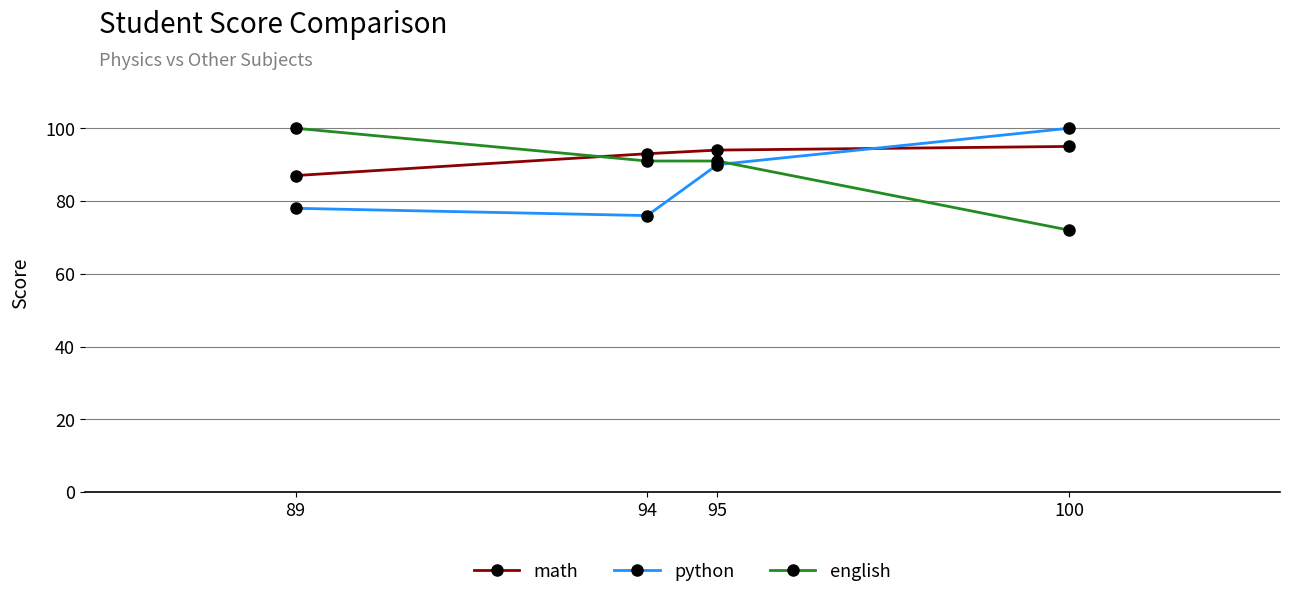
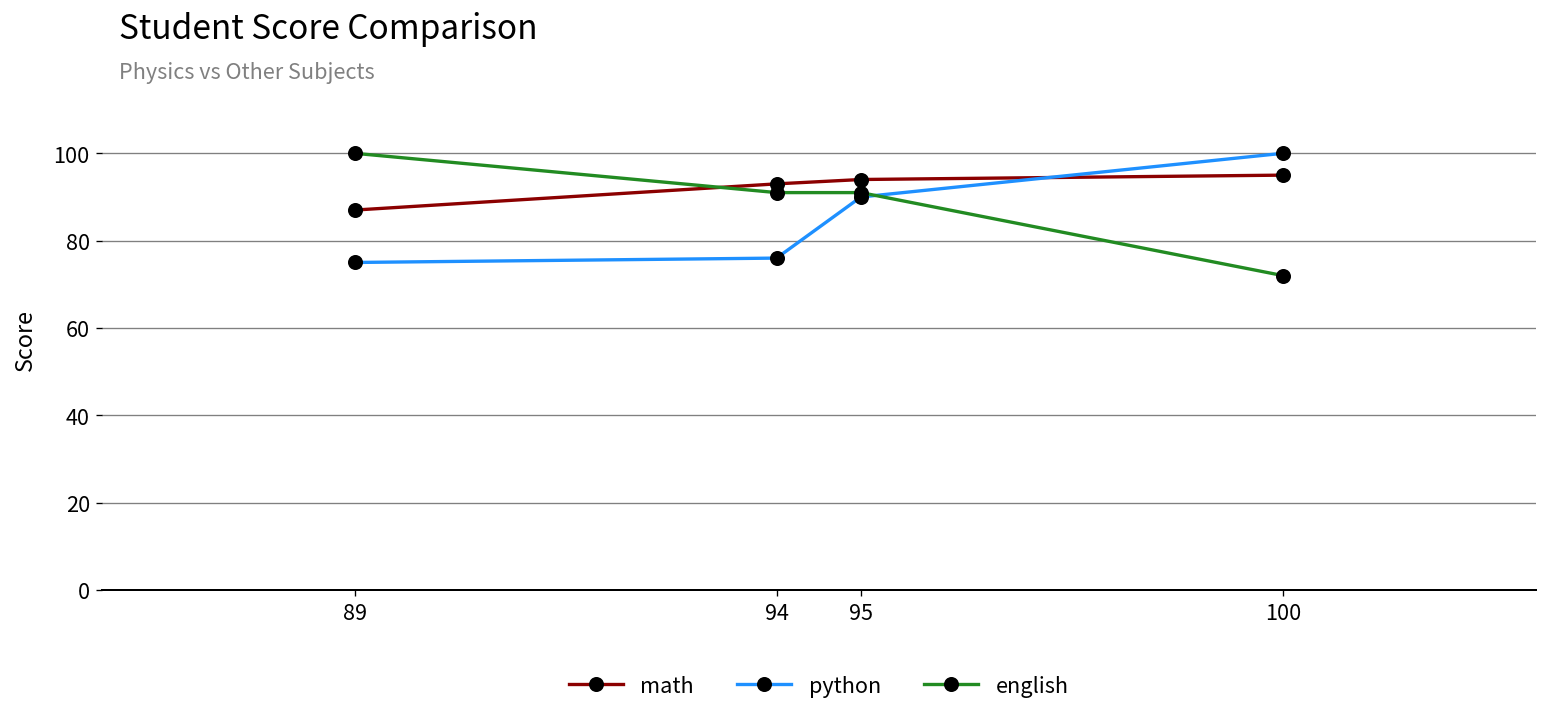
  {
    "math": {
      "89": 87,
      "94": 93,
      "95": 94,
      "100": 95
    },
    "python": {
-     "89": 78,
+     "89": 75,
      "94": 76,
      "95": 90,
      "100": 100
    },
    "english": {
      "89": 100,
      "94": 91,
      "95": 91,
      "100": 72
    }
  }
